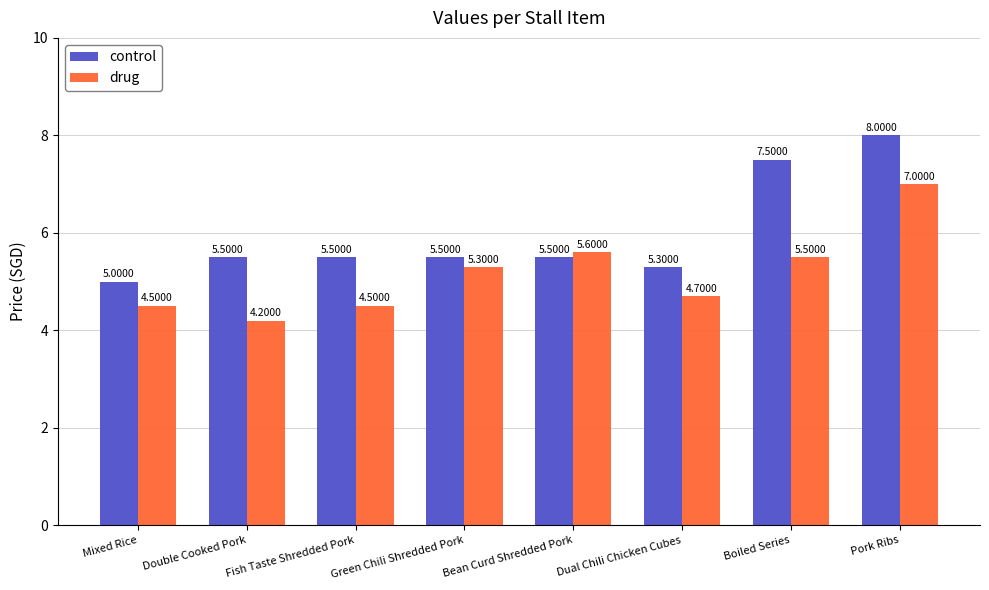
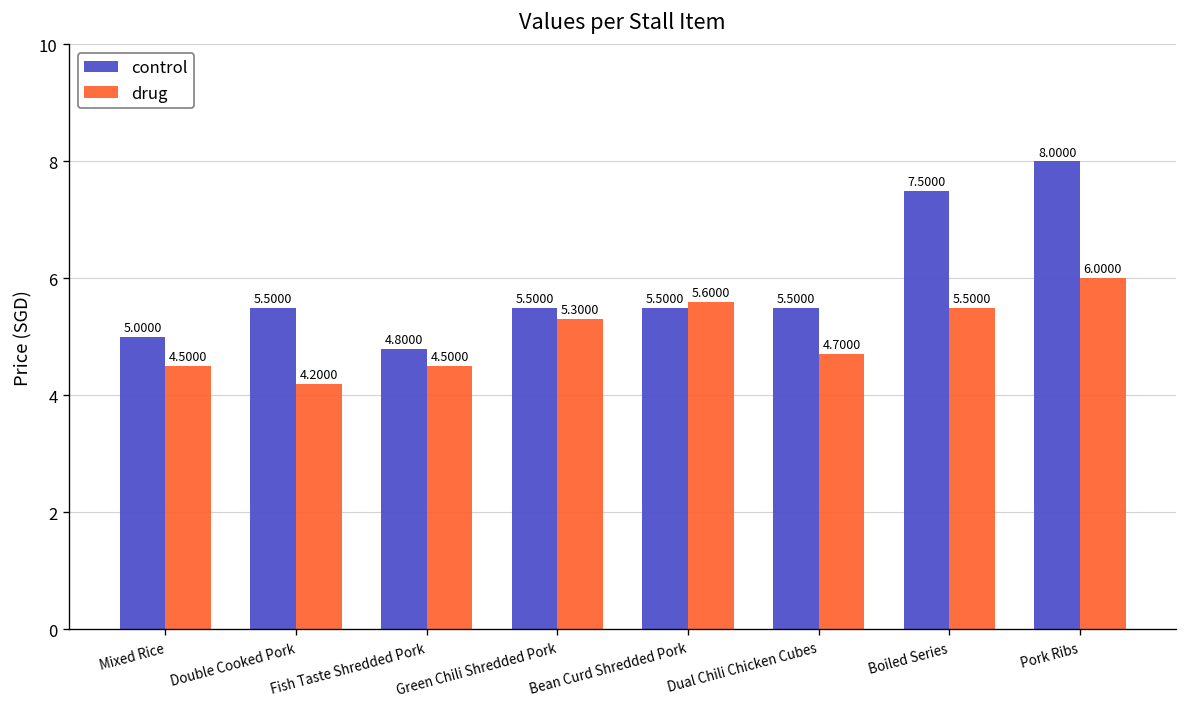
  {
    "control": {
      "Mixed Rice": 5.0000,
      "Double Cooked Pork": 5.5000,
-     "Fish Taste Shredded Pork": 5.5000,
+     "Fish Taste Shredded Pork": 4.8000,
      "Green Chili Shredded Pork": 5.5000,
      "Bean Curd Shredded Pork": 5.5000,
-     "Dual Chili Chicken Cubes": 5.3000,
+     "Dual Chili Chicken Cubes": 5.5000,
      "Boiled Series": 7.5000,
      "Pork Ribs": 8.0000
    },
    "drug": {
      "Mixed Rice": 4.5000,
      "Double Cooked Pork": 4.2000,
      "Fish Taste Shredded Pork": 4.5000,
      "Green Chili Shredded Pork": 5.3000,
      "Bean Curd Shredded Pork": 5.6000,
      "Dual Chili Chicken Cubes": 4.7000,
      "Boiled Series": 5.5000,
-     "Pork Ribs": 7.0000
+     "Pork Ribs": 6.0000
    }
  }
